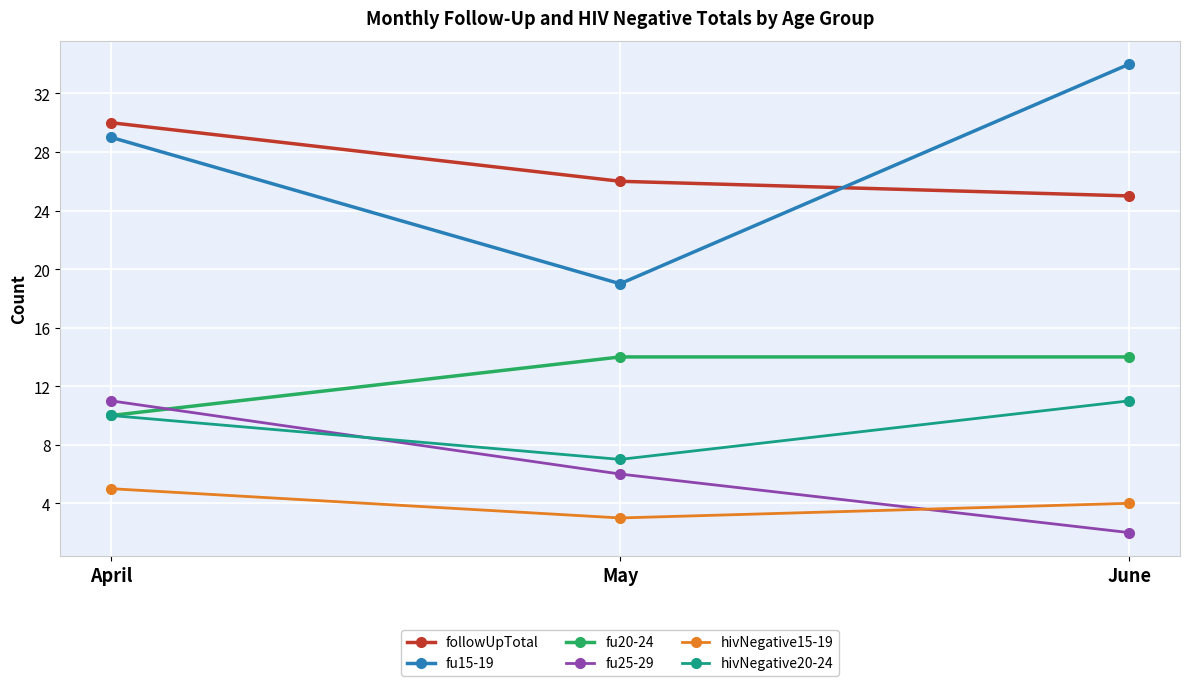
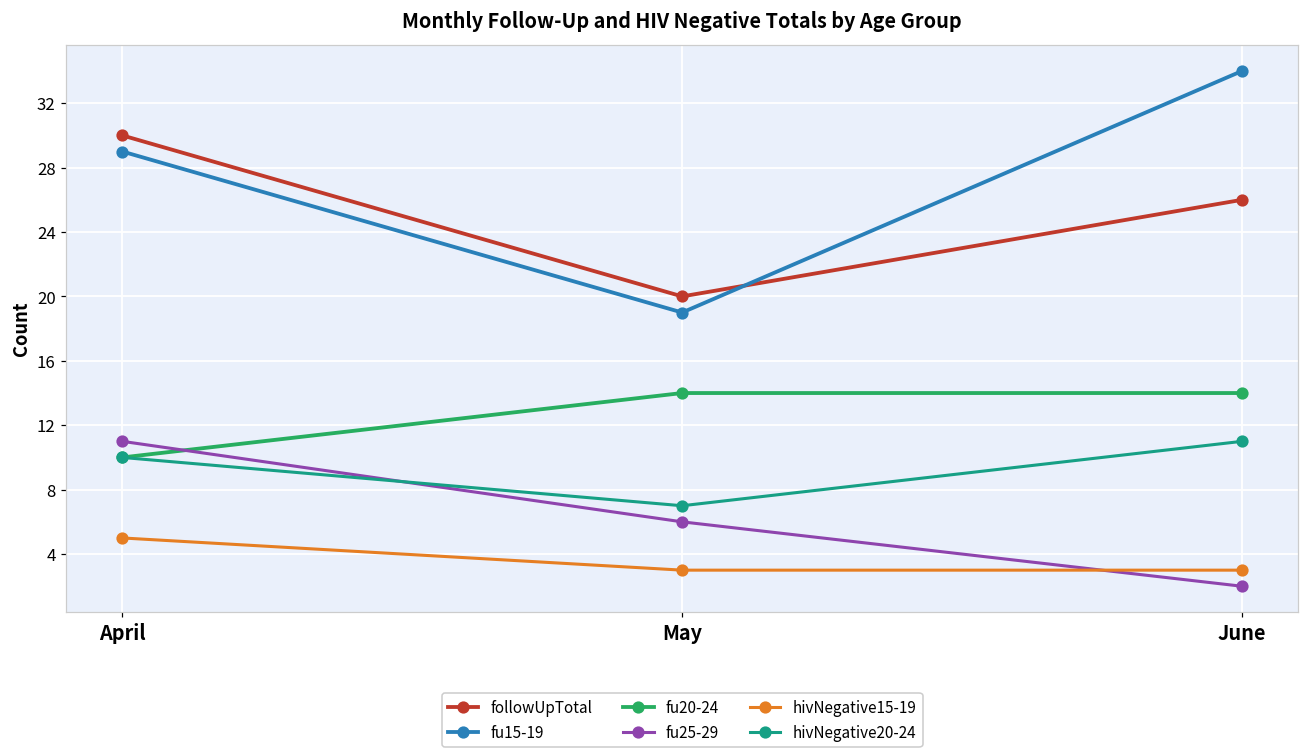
  {
    "followUpTotal": {
      "April": 30,
-     "May": 26,
-     "June": 25
+     "May": 20,
+     "June": 26
    },
    "fu15-19": {
      "April": 29,
      "May": 19,
      "June": 34
    },
    "fu25-29": {
      "April": 11,
      "May": 6,
      "June": 2
    },
    "hivNegative15-19": {
      "April": 5,
      "May": 3,
-     "June": 4
+     "June": 3
    }
  }
